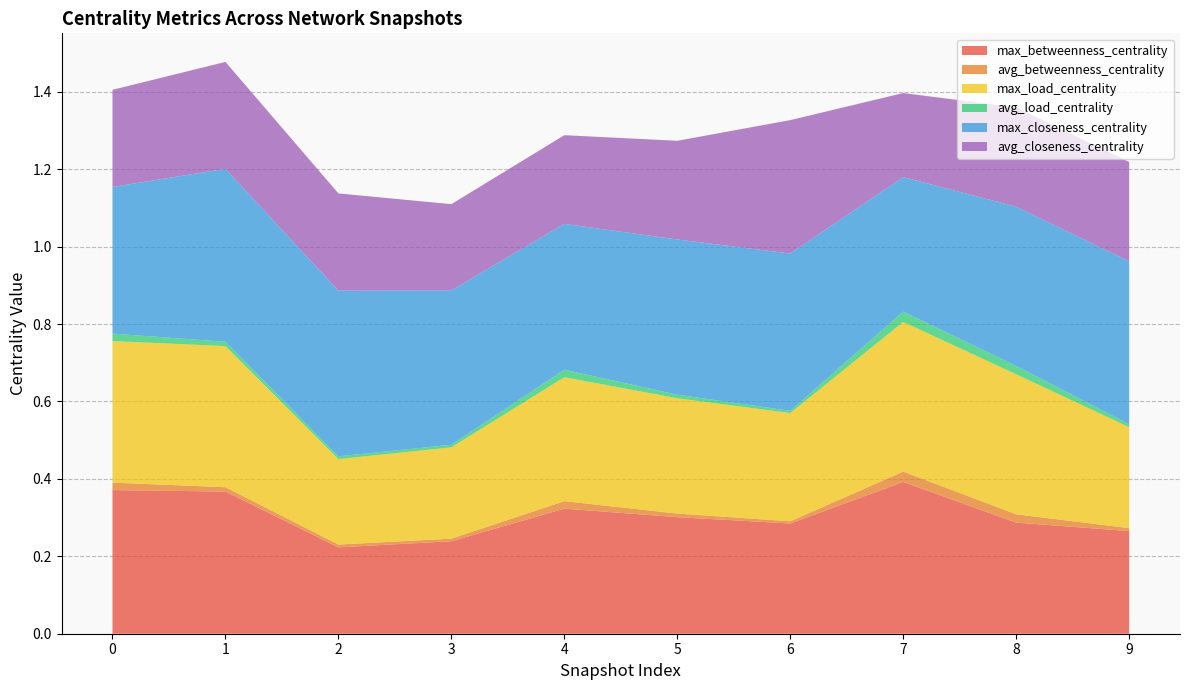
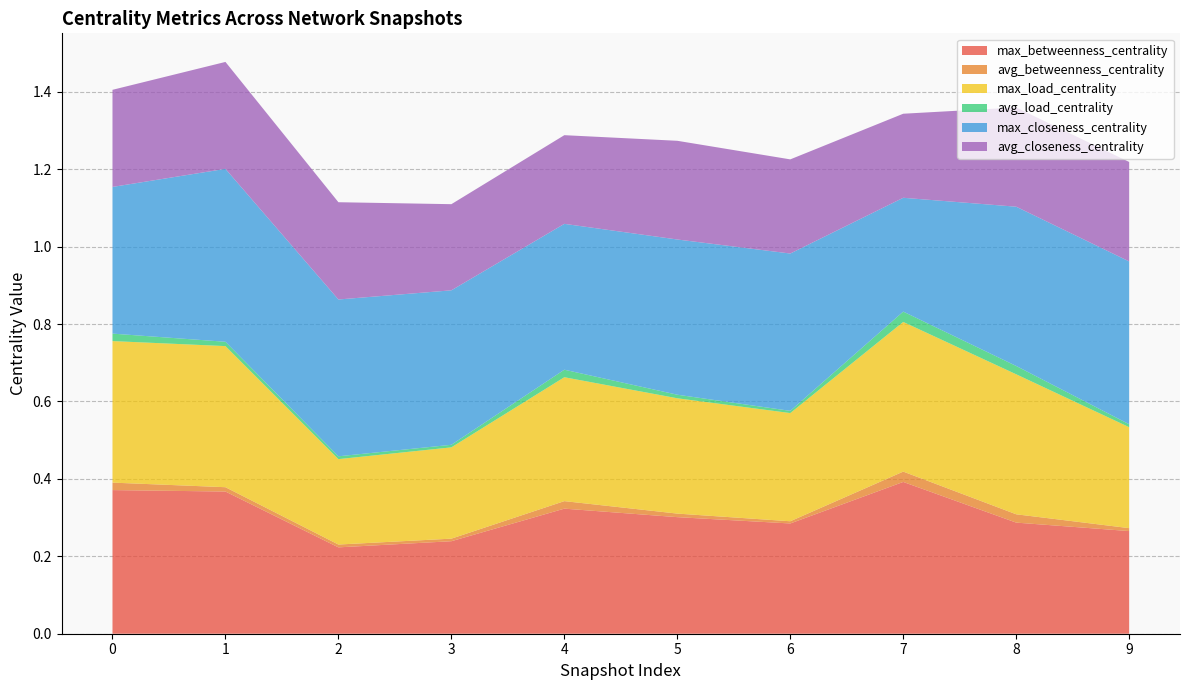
  {
    "max_load_centrality": {
      "0": 0.37,
      "1": 0.36,
      "2": 0.22,
      "3": 0.24,
      "4": 0.32,
      "5": 0.30,
      "7": 0.39,
      "8": 0.36,
      "9": 0.26
    },
    "avg_load_centrality": {
      "0": 0.02,
      "1": 0.01,
      "2": 0.01,
      "3": 0.01,
      "4": 0.02,
      "5": 0.01,
      "7": 0.03,
      "8": 0.02,
      "9": 0.01
    },
    "max_closeness_centrality": {
      "0": 0.38,
      "1": 0.45,
-     "2": 0.43,
+     "2": 0.41,
      "3": 0.40,
      "4": 0.38,
      "5": 0.40,
      "6": 0.41,
-     "7": 0.35,
+     "7": 0.29,
      "8": 0.41,
      "9": 0.42
    },
    "avg_closeness_centrality": {
      "0": 0.25,
      "1": 0.28,
      "2": 0.25,
      "3": 0.22,
      "4": 0.23,
      "5": 0.25,
-     "6": 0.34,
+     "6": 0.24,
      "7": 0.22,
      "9": 0.26
    }
  }
